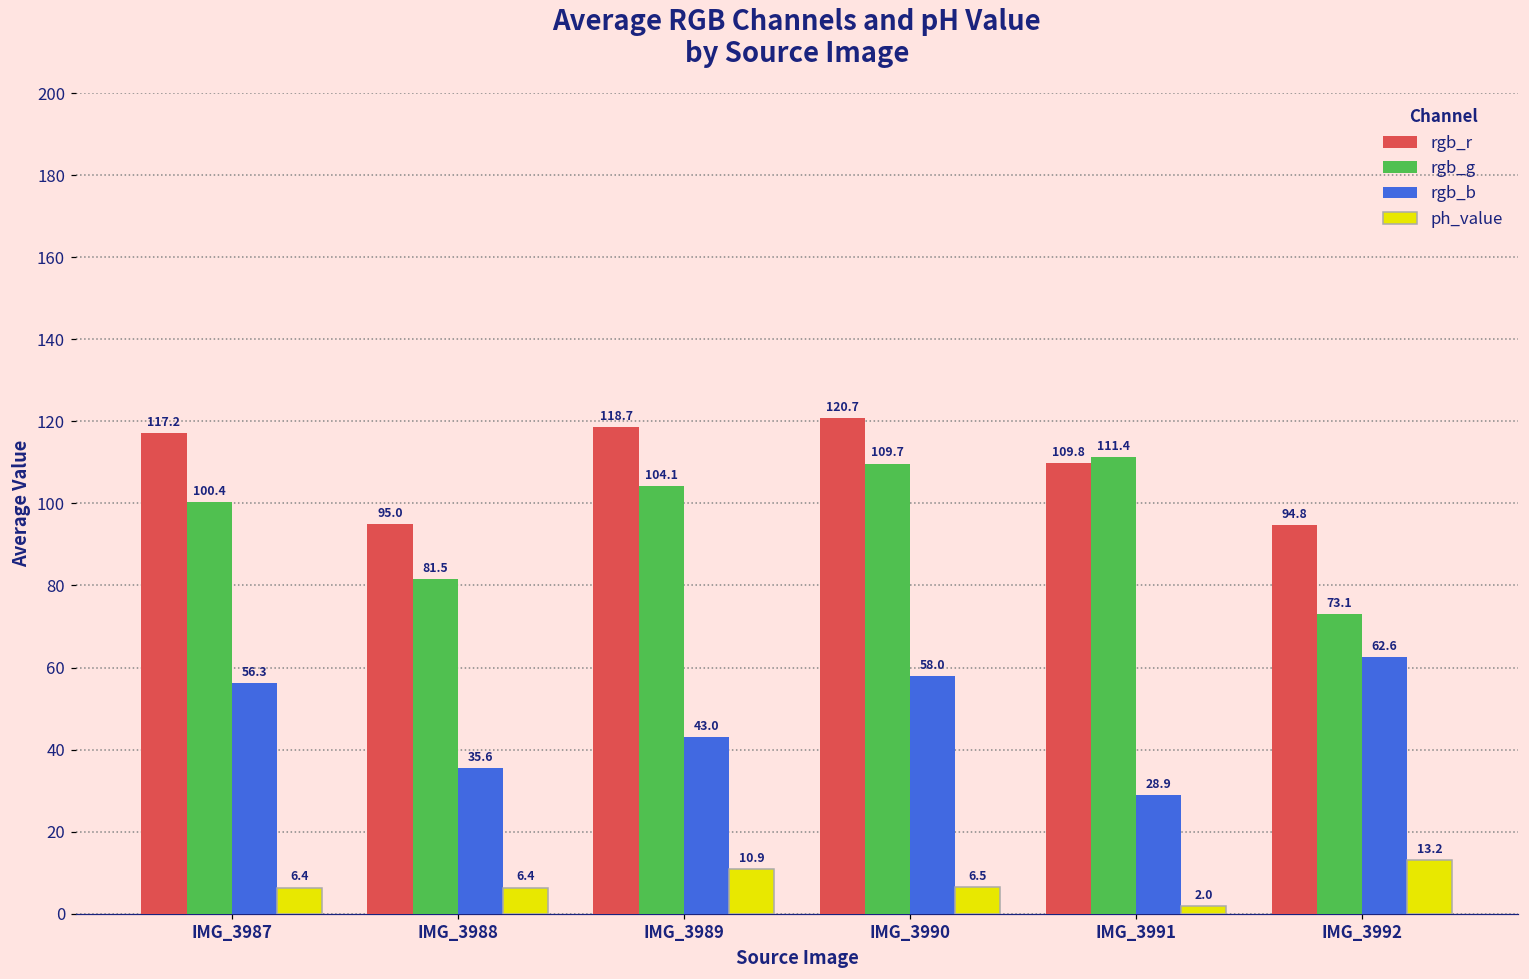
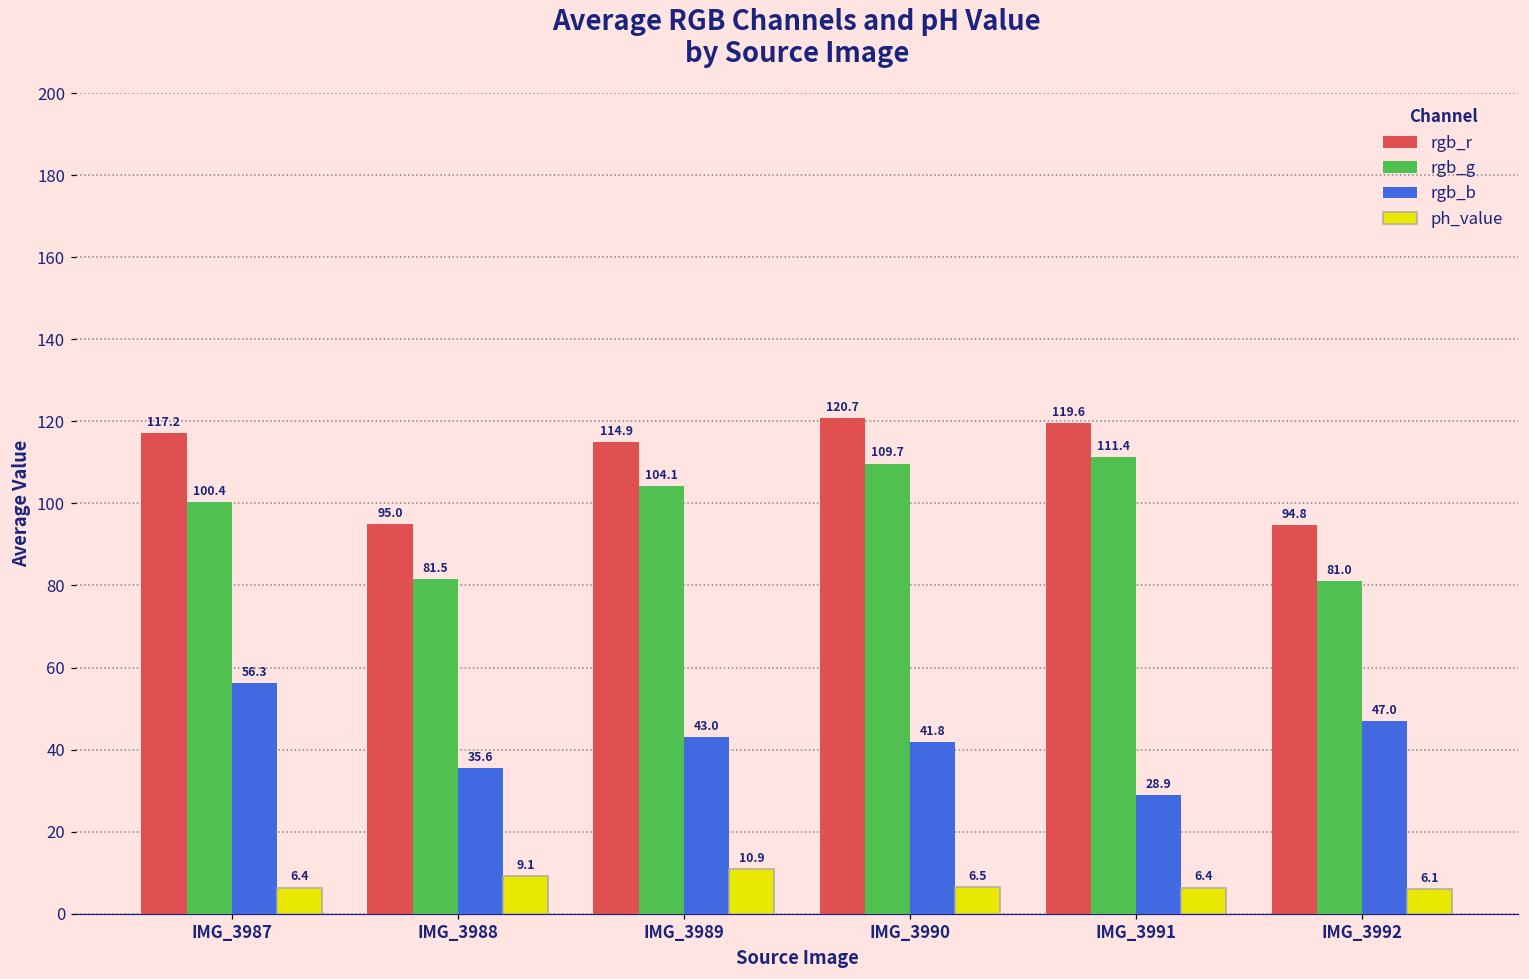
  {
    "rgb_r": {
      "IMG_3987": 117.2,
      "IMG_3988": 95.0,
-     "IMG_3989": 118.7,
+     "IMG_3989": 114.9,
      "IMG_3990": 120.7,
-     "IMG_3991": 109.8,
+     "IMG_3991": 119.6,
      "IMG_3992": 94.8
    },
    "rgb_g": {
      "IMG_3987": 100.4,
      "IMG_3988": 81.5,
      "IMG_3989": 104.1,
      "IMG_3990": 109.7,
      "IMG_3991": 111.4,
-     "IMG_3992": 73.1
+     "IMG_3992": 81.0
    },
    "rgb_b": {
      "IMG_3987": 56.3,
      "IMG_3988": 35.6,
      "IMG_3989": 43.0,
-     "IMG_3990": 58.0,
+     "IMG_3990": 41.8,
      "IMG_3991": 28.9,
-     "IMG_3992": 62.6
+     "IMG_3992": 47.0
    },
    "ph_value": {
      "IMG_3987": 6.4,
-     "IMG_3988": 6.4,
+     "IMG_3988": 9.1,
      "IMG_3989": 10.9,
      "IMG_3990": 6.5,
-     "IMG_3991": 2.0,
-     "IMG_3992": 13.2
+     "IMG_3991": 6.4,
+     "IMG_3992": 6.1
    }
  }
